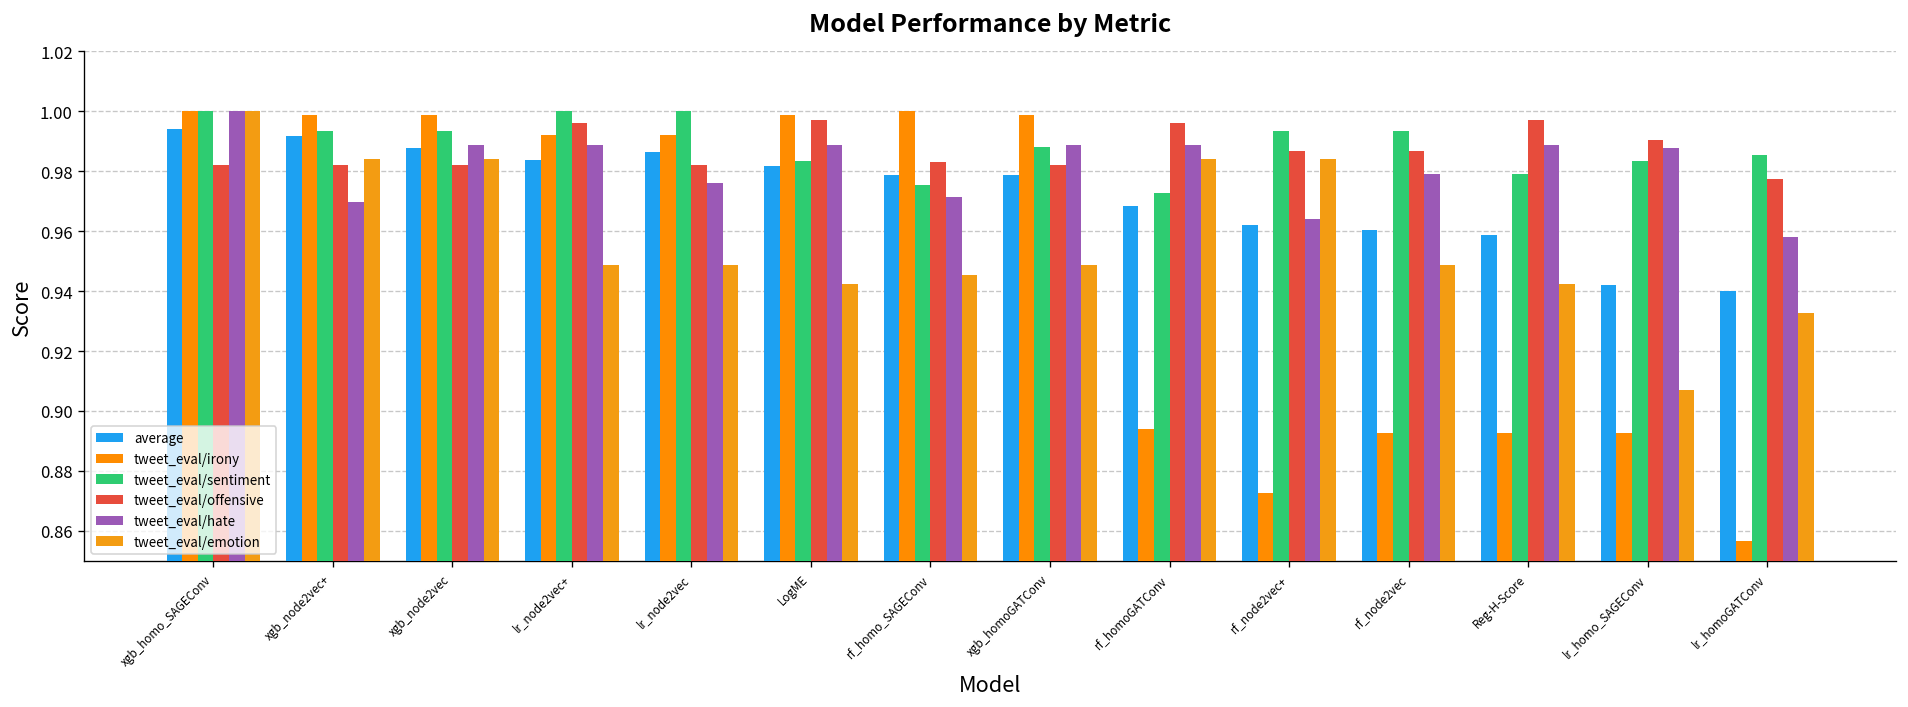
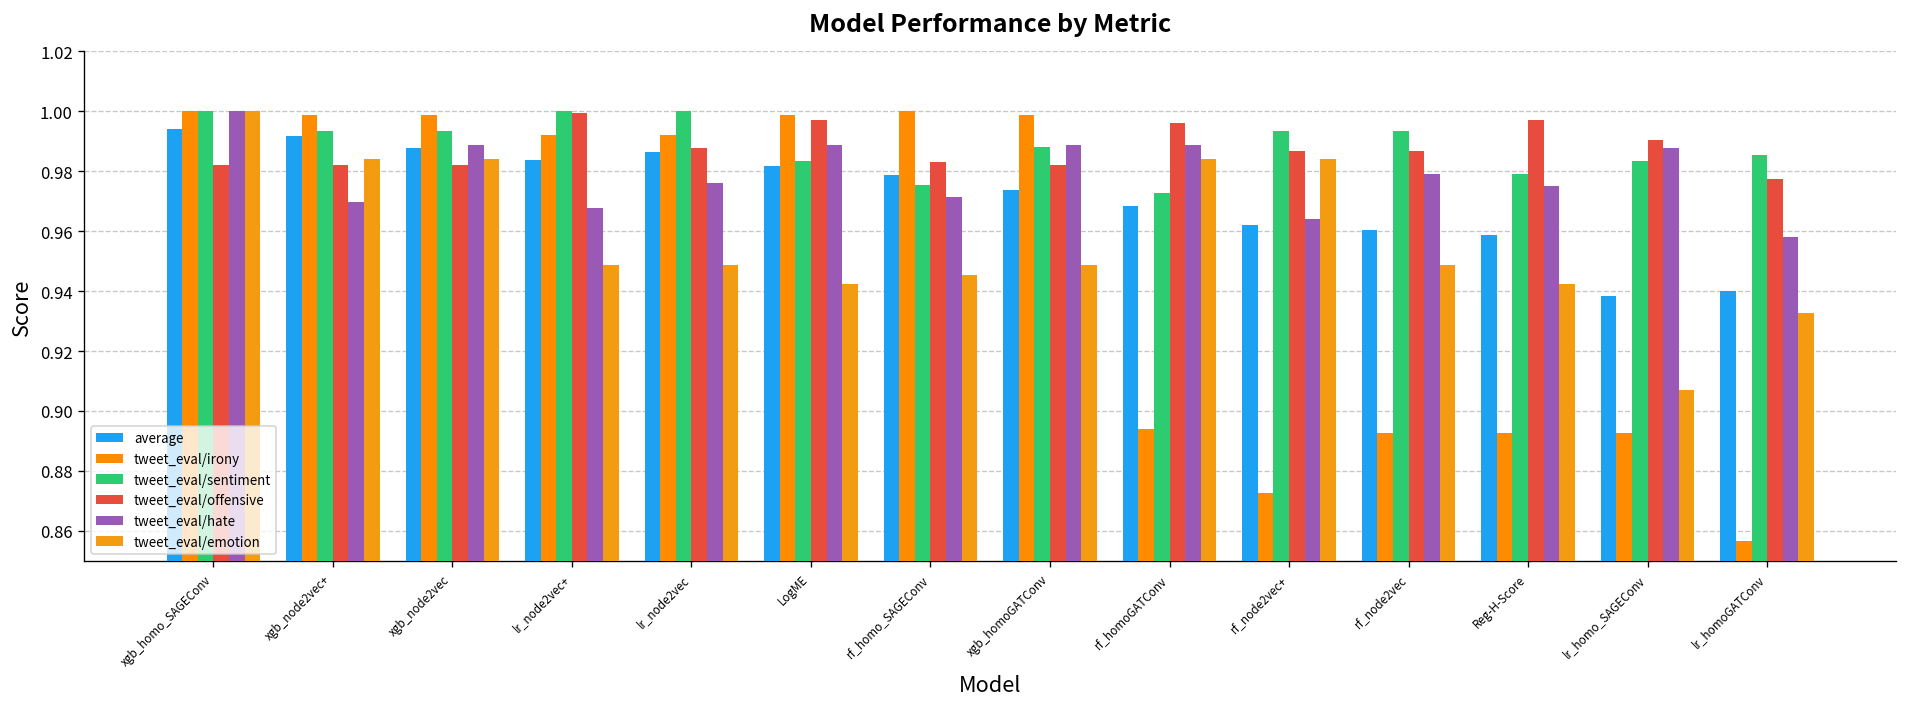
  {
    "average": {
      "xgb_homo_SAGEConv": 0.994,
      "xgb_node2vec+": 0.992,
      "xgb_node2vec": 0.988,
      "lr_node2vec+": 0.984,
      "lr_node2vec": 0.986,
      "LogME": 0.982,
      "rf_homo_SAGEConv": 0.979,
-     "xgb_homoGATConv": 0.979,
+     "xgb_homoGATConv": 0.974,
      "rf_homoGATConv": 0.969,
      "rf_node2vec+": 0.962,
      "rf_node2vec": 0.961,
      "Reg-H-Score": 0.959,
-     "lr_homo_SAGEConv": 0.942,
+     "lr_homo_SAGEConv": 0.938,
      "lr_homoGATConv": 0.940
    },
    "tweet_eval/sentiment": {
      "xgb_homo_SAGEConv": 1.000,
      "xgb_node2vec+": 0.993,
      "xgb_node2vec": 0.993,
      "lr_node2vec+": 1.000,
      "lr_node2vec": 1.000,
      "LogME": 0.983,
      "rf_homo_SAGEConv": 0.975,
      "xgb_homoGATConv": 0.988,
      "rf_homoGATConv": 0.973,
      "rf_node2vec+": 0.993,
      "rf_node2vec": 0.993,
      "Reg-H-Score": 0.979,
      "lr_homo_SAGEConv": 0.983,
      "lr_homoGATConv": 0.985
    },
    "tweet_eval/offensive": {
      "xgb_homo_SAGEConv": 0.982,
      "xgb_node2vec+": 0.982,
      "xgb_node2vec": 0.982,
-     "lr_node2vec+": 0.996,
-     "lr_node2vec": 0.982,
+     "lr_node2vec+": 0.999,
+     "lr_node2vec": 0.988,
      "LogME": 0.997,
      "rf_homo_SAGEConv": 0.983,
      "xgb_homoGATConv": 0.982,
      "rf_homoGATConv": 0.996,
      "rf_node2vec+": 0.987,
      "rf_node2vec": 0.987,
      "Reg-H-Score": 0.997,
      "lr_homo_SAGEConv": 0.991,
      "lr_homoGATConv": 0.977
    },
    "tweet_eval/hate": {
      "xgb_homo_SAGEConv": 1.000,
      "xgb_node2vec+": 0.970,
      "xgb_node2vec": 0.989,
-     "lr_node2vec+": 0.989,
+     "lr_node2vec+": 0.968,
      "lr_node2vec": 0.976,
      "LogME": 0.989,
      "rf_homo_SAGEConv": 0.972,
      "xgb_homoGATConv": 0.989,
      "rf_homoGATConv": 0.989,
      "rf_node2vec+": 0.964,
      "rf_node2vec": 0.979,
-     "Reg-H-Score": 0.989,
+     "Reg-H-Score": 0.975,
      "lr_homo_SAGEConv": 0.988,
      "lr_homoGATConv": 0.958
    }
  }
